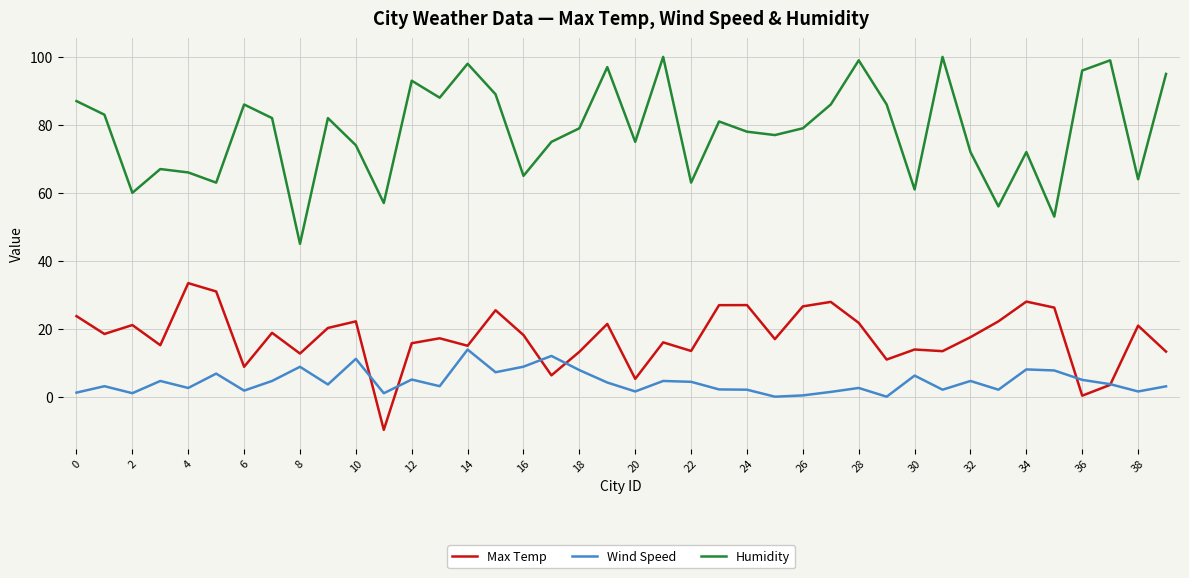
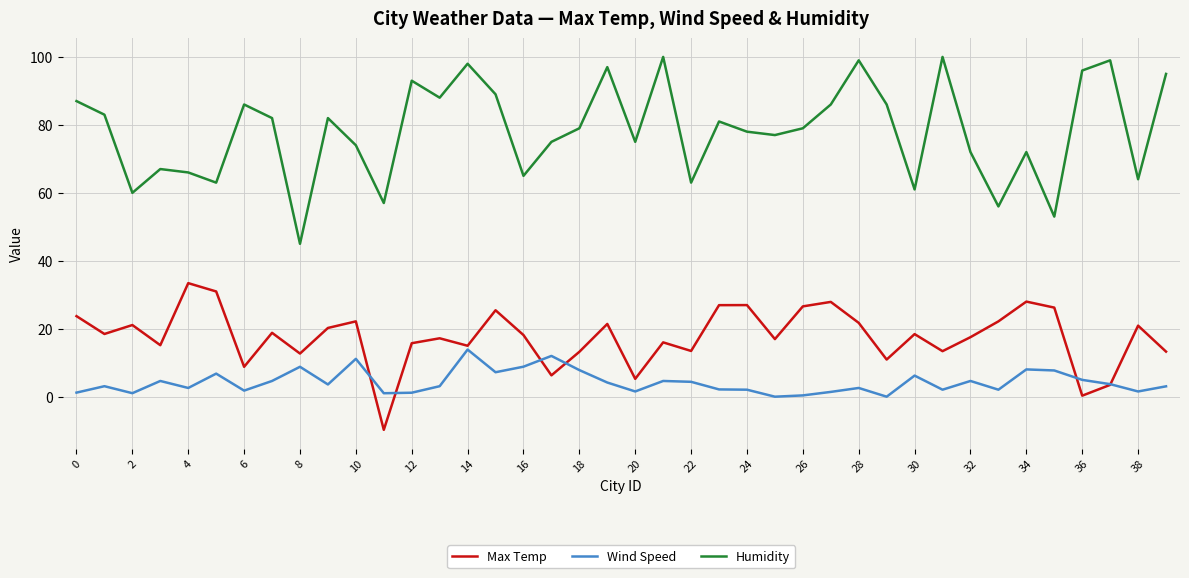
  {
    "Max Temp": {
      "0": 24,
      "2": 21,
      "4": 33,
      "6": 9,
      "8": 13,
      "10": 22,
      "12": 16,
      "14": 15,
      "16": 18,
      "18": 13,
      "20": 5,
      "22": 13,
      "24": 27,
      "26": 27,
      "28": 22,
-     "30": 14,
+     "30": 18,
      "32": 18,
      "34": 28,
      "36": 0,
      "38": 21
    },
    "Wind Speed": {
      "0": 1,
      "2": 1,
      "4": 3,
      "6": 2,
      "8": 9,
      "10": 11,
-     "12": 5,
+     "12": 1,
      "14": 14,
      "16": 9,
      "18": 8,
      "20": 2,
      "22": 4,
      "24": 2,
      "26": 0,
      "28": 3,
      "30": 6,
      "32": 5,
      "34": 8,
      "36": 5,
      "38": 2
    },
    "Humidity": {
      "0": 87,
      "2": 60,
      "4": 66,
      "6": 86,
      "8": 45,
      "10": 74,
      "12": 93,
      "14": 98,
      "16": 65,
      "18": 79,
      "20": 75,
      "22": 63,
      "24": 78,
      "26": 79,
      "28": 99,
      "30": 61,
      "32": 72,
      "34": 72,
      "36": 96,
      "38": 64
    }
  }
